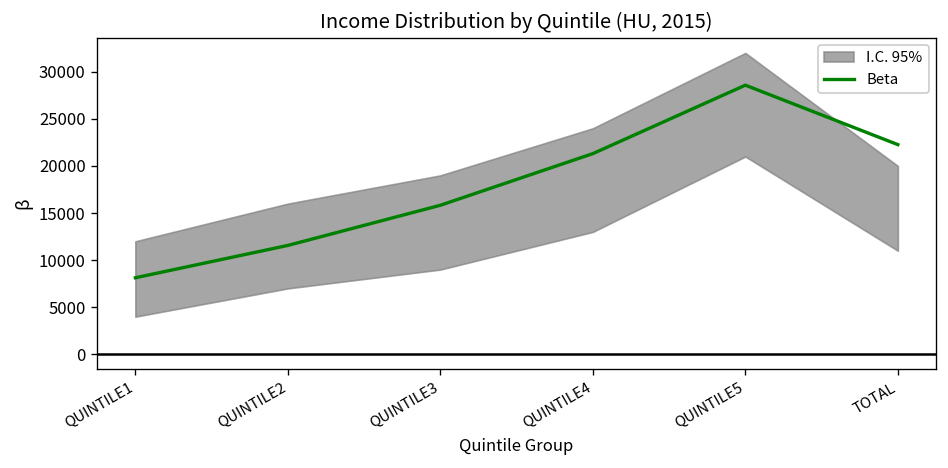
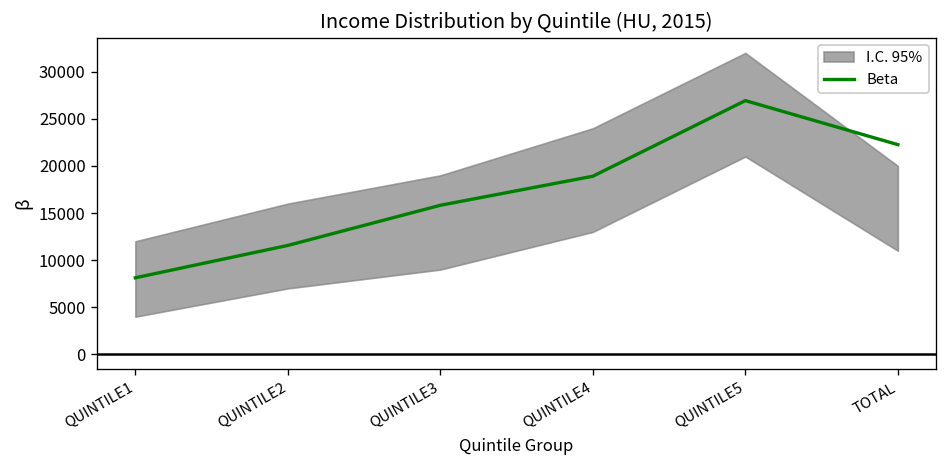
  {
    "Beta": {
      "QUINTILE1": 8000,
      "QUINTILE2": 12000,
      "QUINTILE3": 16000,
-     "QUINTILE4": 21000,
-     "QUINTILE5": 29000,
+     "QUINTILE4": 19000,
+     "QUINTILE5": 27000,
      "TOTAL": 22000
    }
  }
